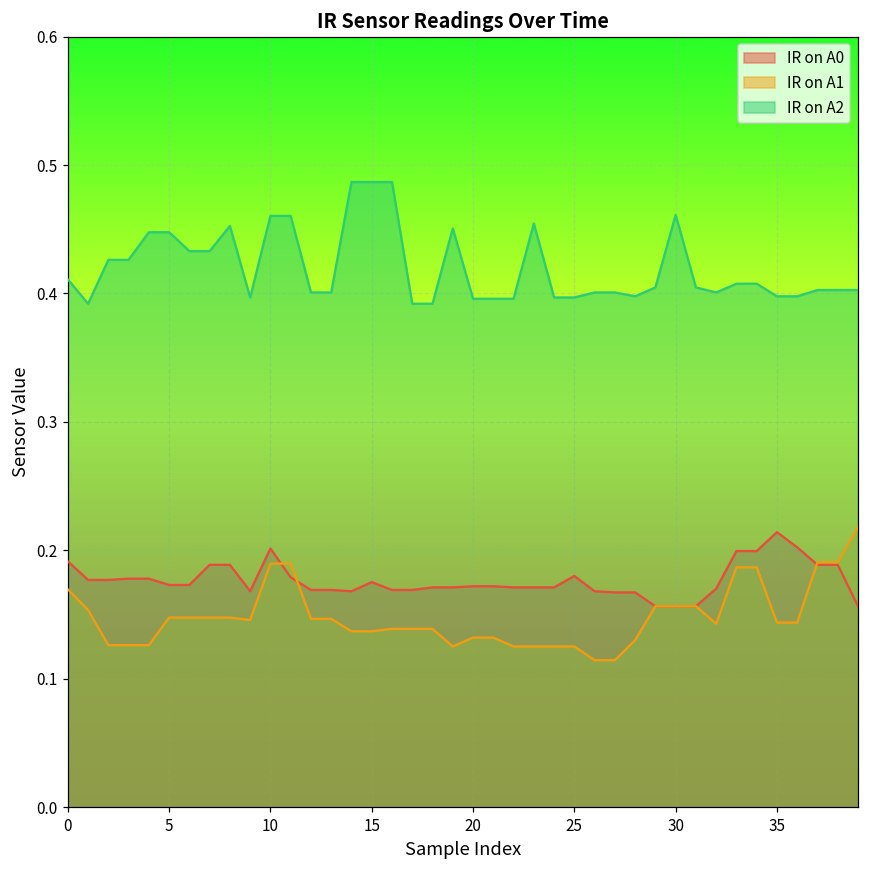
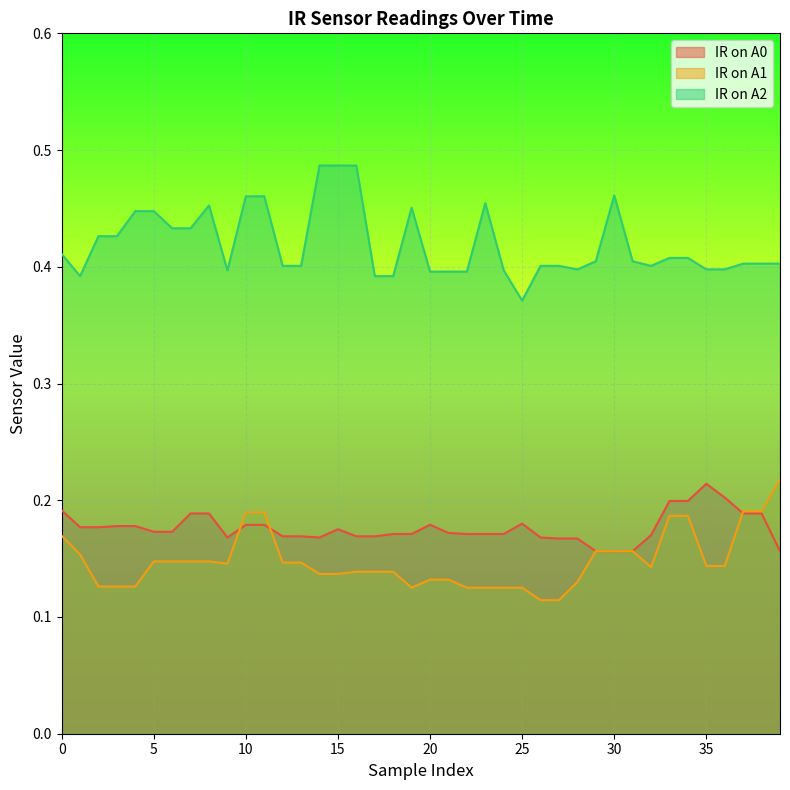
  {
    "IR on A0": {
      "0": 0.191,
      "5": 0.173,
-     "10": 0.201,
+     "10": 0.179,
      "15": 0.175,
-     "20": 0.172,
+     "20": 0.179,
      "25": 0.180,
      "35": 0.214
    },
    "IR on A1": {
      "0": 0.170,
      "5": 0.148,
      "10": 0.190,
      "15": 0.137,
      "20": 0.132,
      "25": 0.125,
      "35": 0.144
    },
    "IR on A2": {
      "0": 0.411,
      "5": 0.448,
      "10": 0.460,
      "15": 0.487,
      "20": 0.396,
-     "25": 0.397,
+     "25": 0.371,
      "30": 0.461,
      "35": 0.398
    }
  }
